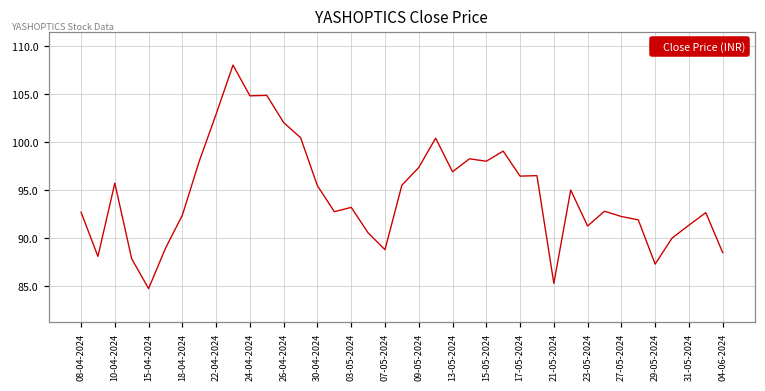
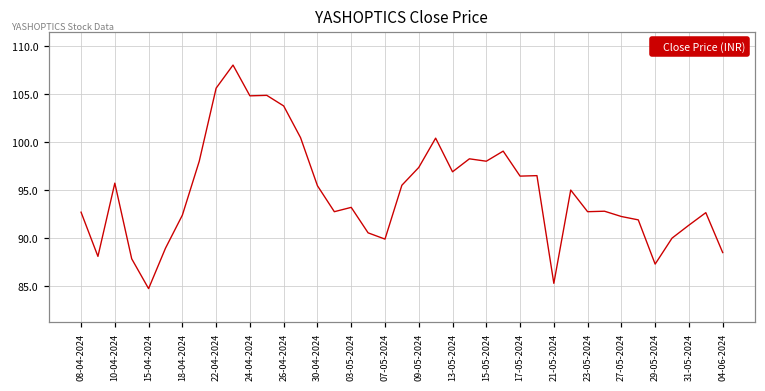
  {
    "08-04-2024": 93,
    "10-04-2024": 96,
    "15-04-2024": 85,
    "18-04-2024": 92,
-   "22-04-2024": 103,
+   "22-04-2024": 106,
    "24-04-2024": 105,
-   "26-04-2024": 102,
+   "26-04-2024": 104,
    "30-04-2024": 95,
    "03-05-2024": 93,
-   "07-05-2024": 89,
+   "07-05-2024": 90,
    "09-05-2024": 97,
    "13-05-2024": 97,
    "15-05-2024": 98,
    "17-05-2024": 96,
    "21-05-2024": 85,
-   "23-05-2024": 91,
+   "23-05-2024": 93,
    "27-05-2024": 92,
    "29-05-2024": 87,
    "31-05-2024": 91,
    "04-06-2024": 89
  }
